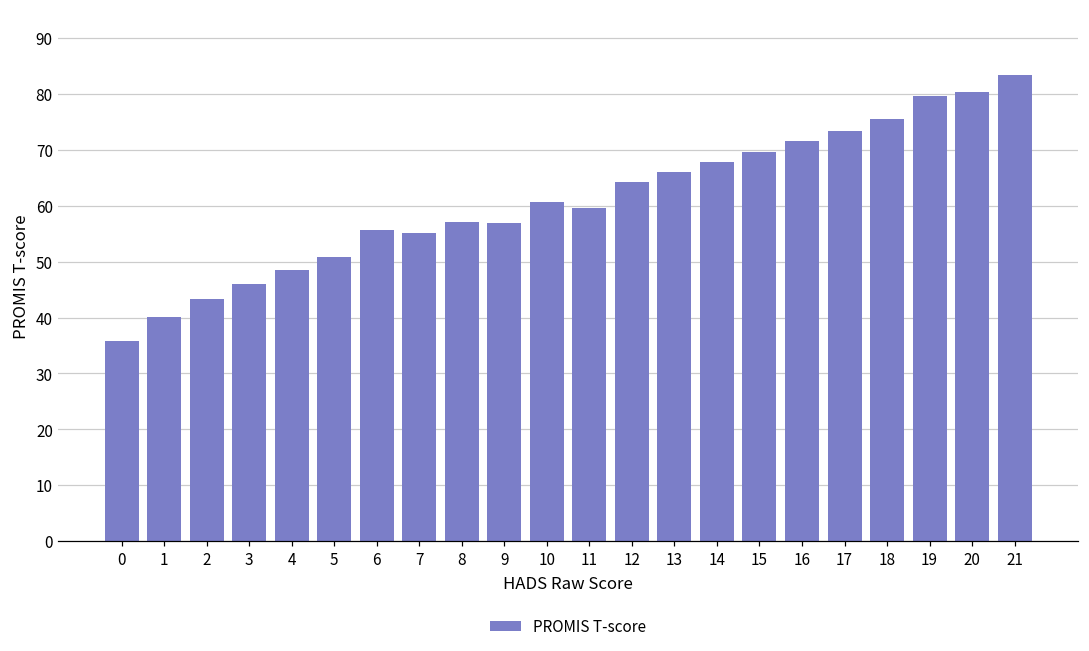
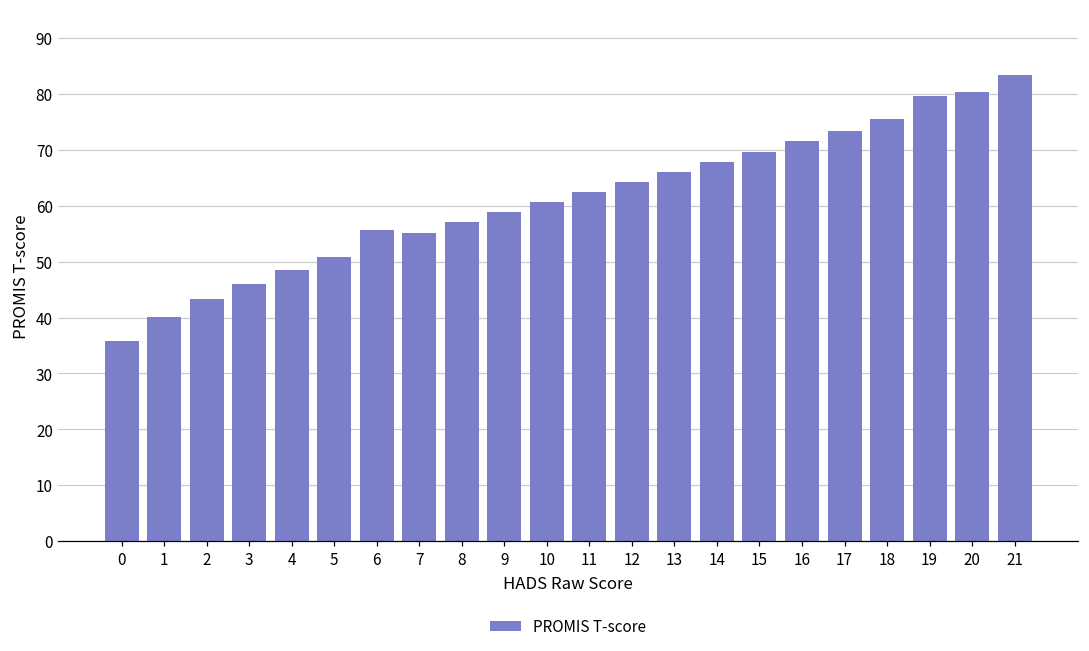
  {
    "0": 36,
    "1": 40,
    "2": 43,
    "3": 46,
    "4": 49,
    "5": 51,
    "6": 56,
    "7": 55,
    "8": 57,
-   "9": 57,
+   "9": 59,
    "10": 61,
-   "11": 60,
+   "11": 63,
    "12": 64,
    "13": 66,
    "14": 68,
    "15": 70,
    "16": 72,
    "17": 73,
    "18": 76,
    "19": 80,
    "20": 80,
    "21": 83
  }
